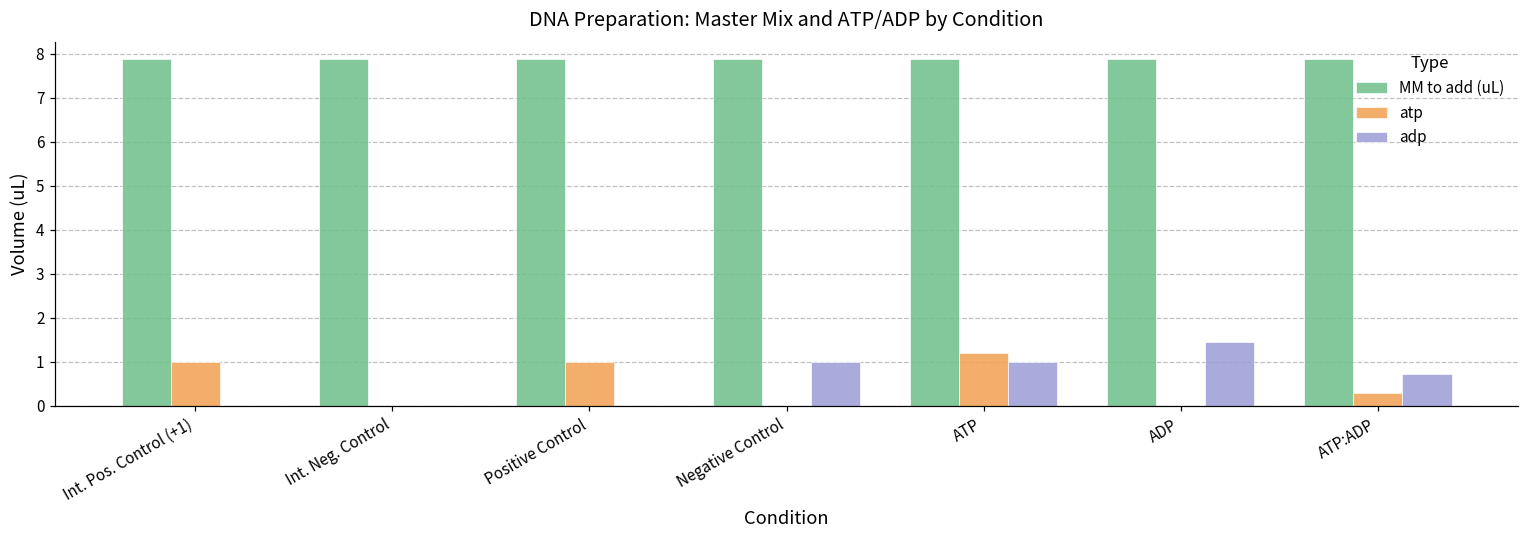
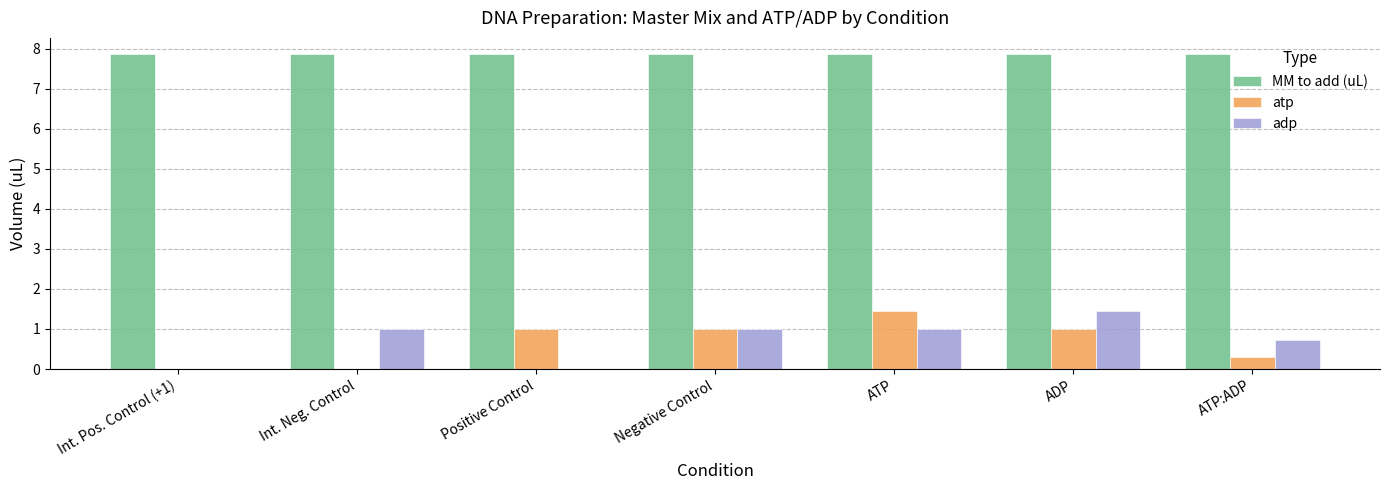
  {
    "MM to add (uL)": {
      "Int. Pos. Control (+1)": 7.9,
      "Int. Neg. Control": 7.9,
      "Positive Control": 7.9,
      "Negative Control": 7.9,
      "ATP": 7.9,
      "ADP": 7.9,
      "ATP:ADP": 7.9
    },
    "atp": {
-     "Int. Pos. Control (+1)": 1,
+     "Int. Pos. Control (+1)": 0,
      "Int. Neg. Control": 0.0,
      "Positive Control": 1.0,
-     "Negative Control": 0,
-     "ATP": 1.2,
-     "ADP": 0,
+     "Negative Control": 1,
+     "ATP": 1.5,
+     "ADP": 1,
      "ATP:ADP": 0.3
    },
    "adp": {
      "Int. Pos. Control (+1)": 0,
-     "Int. Neg. Control": 0,
+     "Int. Neg. Control": 1,
      "Positive Control": 0,
      "Negative Control": 1,
      "ATP": 1,
      "ADP": 1.5,
      "ATP:ADP": 0.7
    }
  }
